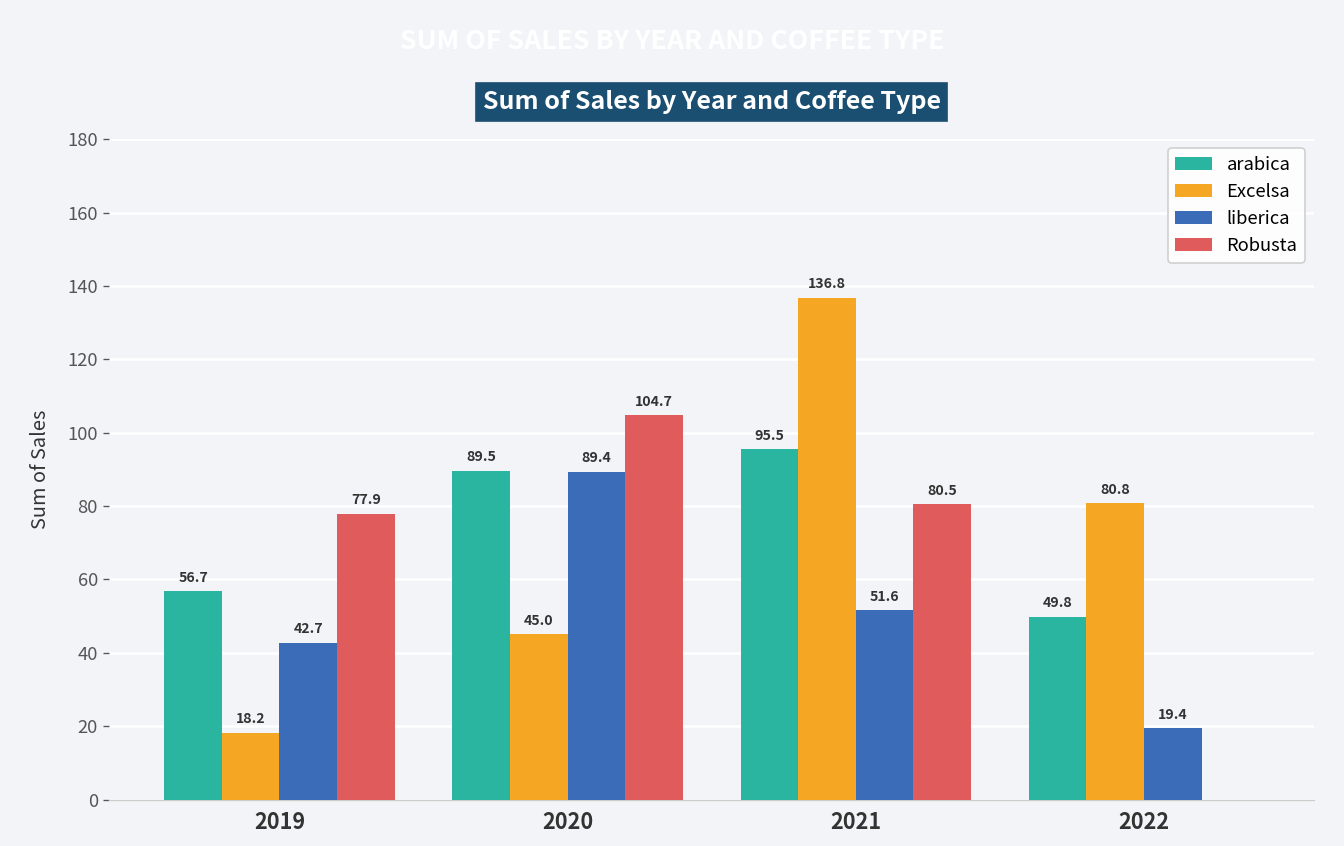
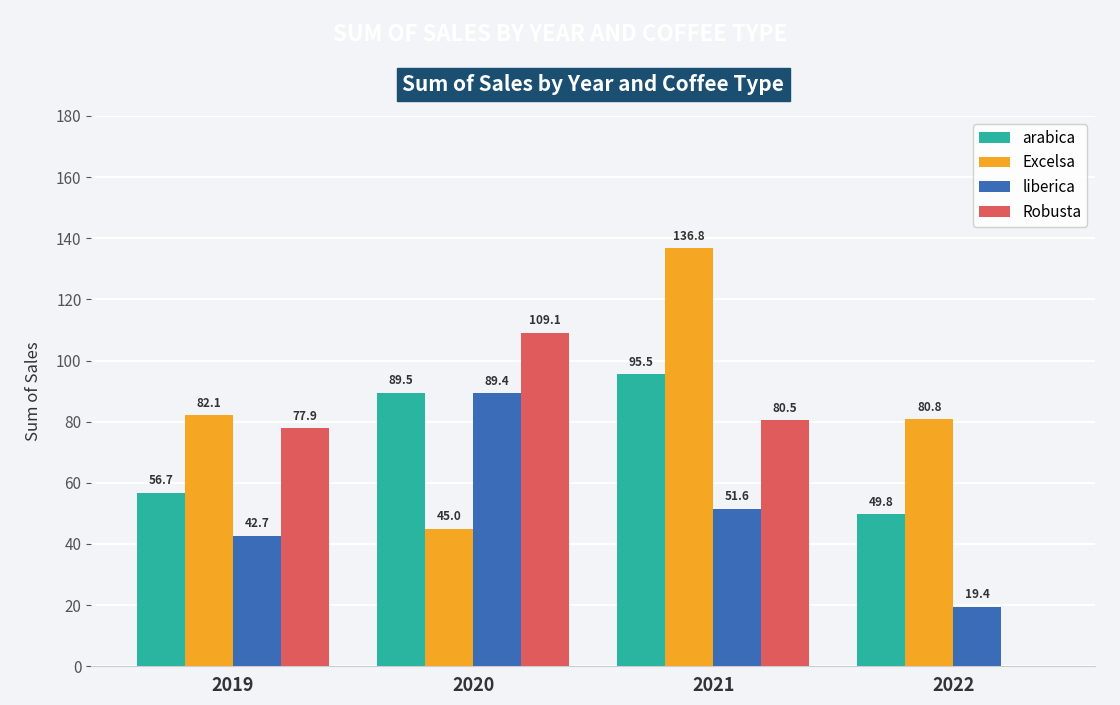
  {
    "arabica": {
      "2019": 56.7,
      "2020": 89.5,
      "2021": 95.5,
      "2022": 49.8
    },
    "Excelsa": {
-     "2019": 18.2,
+     "2019": 82.1,
      "2020": 45.0,
      "2021": 136.8,
      "2022": 80.8
    },
    "liberica": {
      "2019": 42.7,
      "2020": 89.4,
      "2021": 51.6,
      "2022": 19.4
    },
    "Robusta": {
      "2019": 77.9,
-     "2020": 104.7,
+     "2020": 109.1,
      "2021": 80.5
    }
  }
